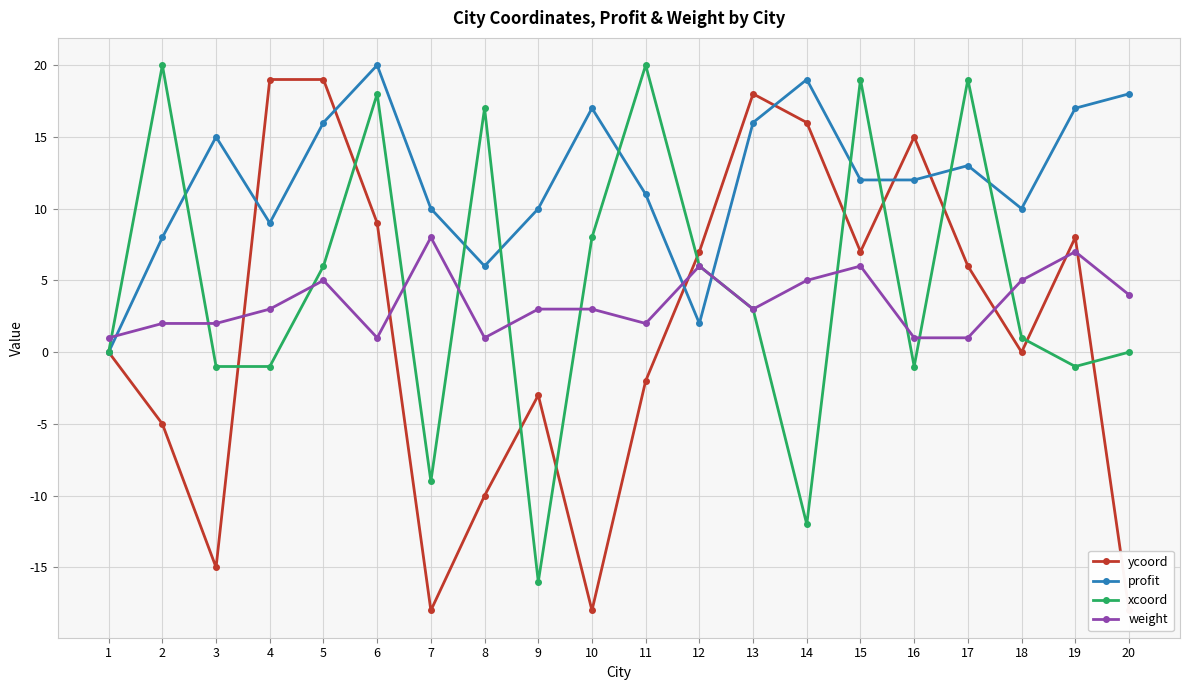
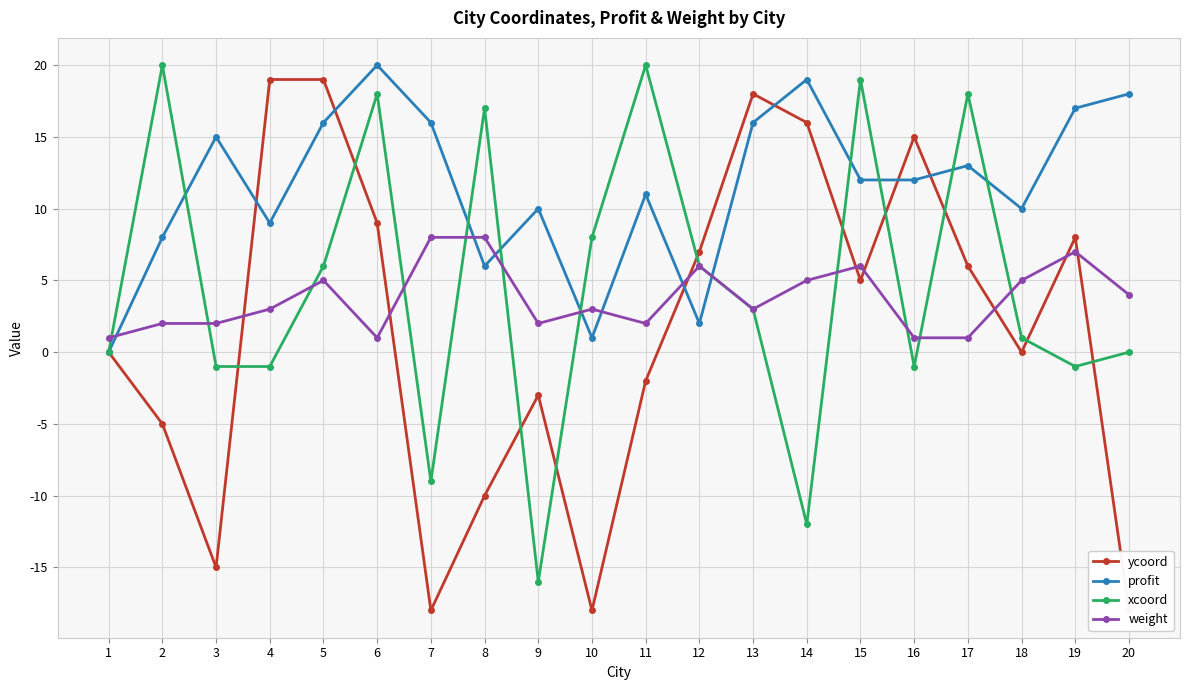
  {
    "ycoord": {
      "2": -5,
      "3": -15,
      "4": 19,
      "5": 19,
      "6": 9,
      "7": -18,
      "8": -10,
      "9": -3,
      "10": -18,
      "11": -2,
      "12": 7,
      "13": 18,
      "14": 16,
-     "15": 7,
+     "15": 5,
      "16": 15,
      "17": 6,
      "18": 0,
      "19": 8
    },
    "profit": {
      "2": 8,
      "3": 15,
      "4": 9,
      "5": 16,
      "6": 20,
-     "7": 10,
+     "7": 16,
      "8": 6,
      "9": 10,
-     "10": 17,
+     "10": 1,
      "11": 11,
      "12": 2,
      "13": 16,
      "14": 19,
      "15": 12,
      "16": 12,
      "17": 13,
      "18": 10,
      "19": 17,
      "20": 18
    },
    "xcoord": {
      "2": 20,
      "3": -1,
      "4": -1,
      "5": 6,
      "6": 18,
      "7": -9,
      "8": 17,
      "9": -16,
      "10": 8,
      "11": 20,
      "14": -12,
      "15": 19,
      "16": -1,
-     "17": 19,
+     "17": 18,
      "18": 1,
      "19": -1,
      "20": 0
    },
    "weight": {
      "1": 1,
      "2": 2,
      "3": 2,
      "4": 3,
      "5": 5,
      "6": 1,
      "7": 8,
-     "8": 1,
-     "9": 3,
+     "8": 8,
+     "9": 2,
      "10": 3,
      "11": 2,
      "14": 5,
      "15": 6,
      "16": 1,
      "17": 1,
      "18": 5,
      "19": 7,
      "20": 4
    }
  }
